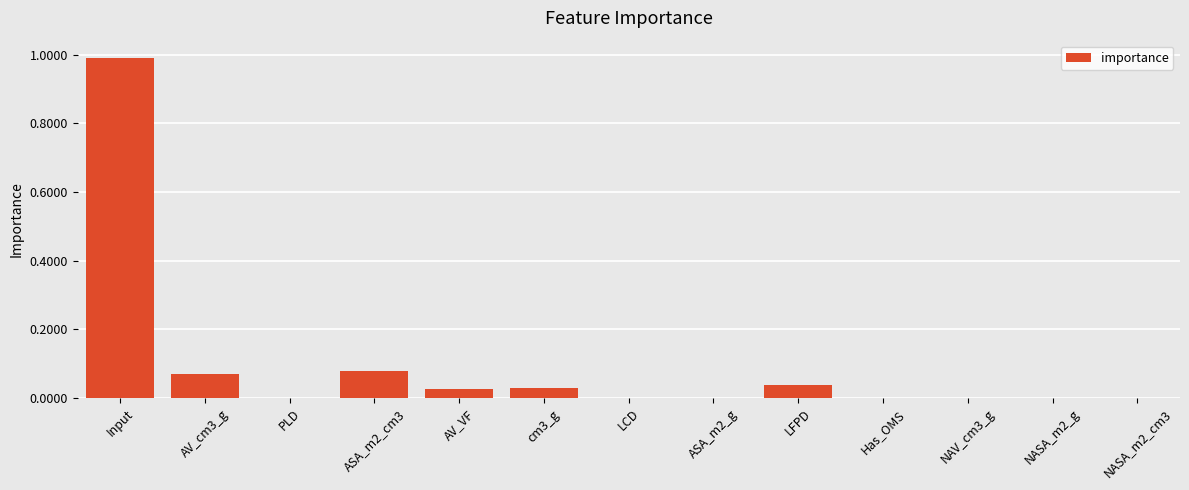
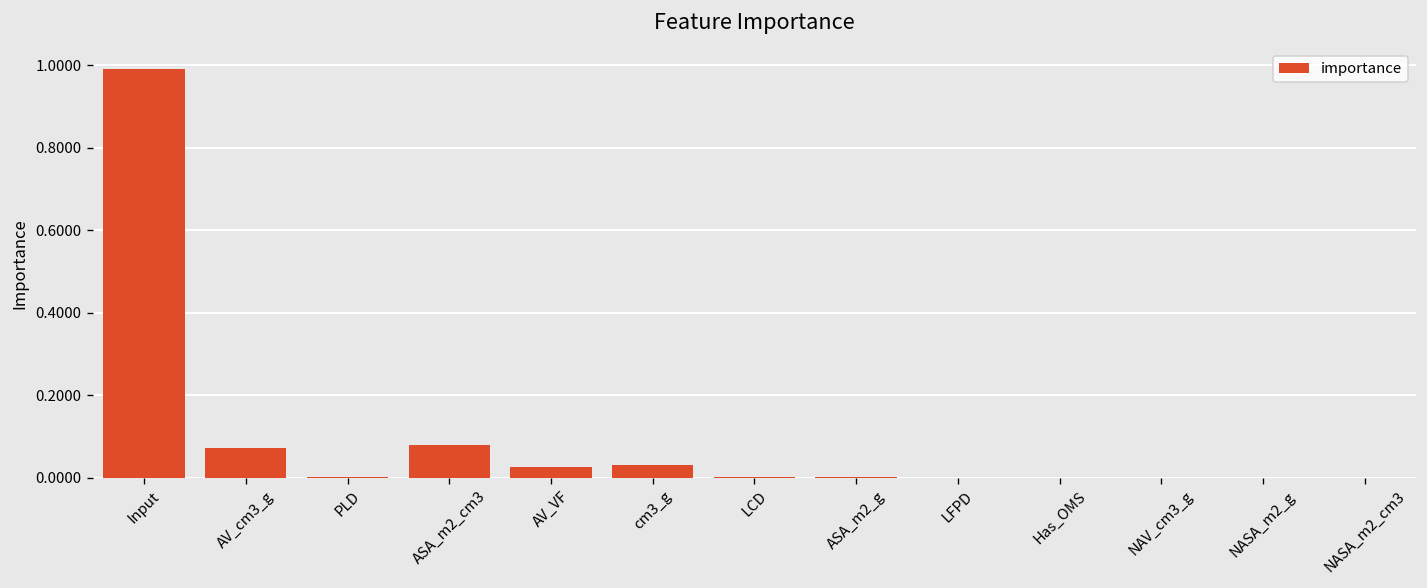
  {
    "Input": 0.99,
    "AV_cm3_g": 0.07,
    "ASA_m2_cm3": 0.08,
    "AV_VF": 0.03,
    "cm3_g": 0.03,
-   "LFPD": 0.04
+   "LFPD": 0.00
  }
